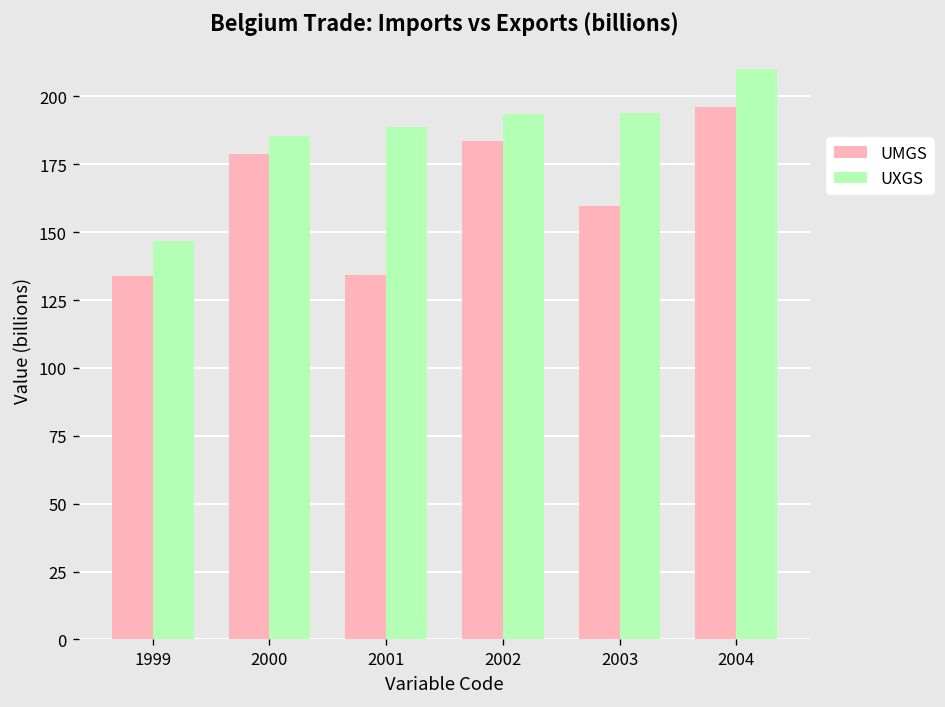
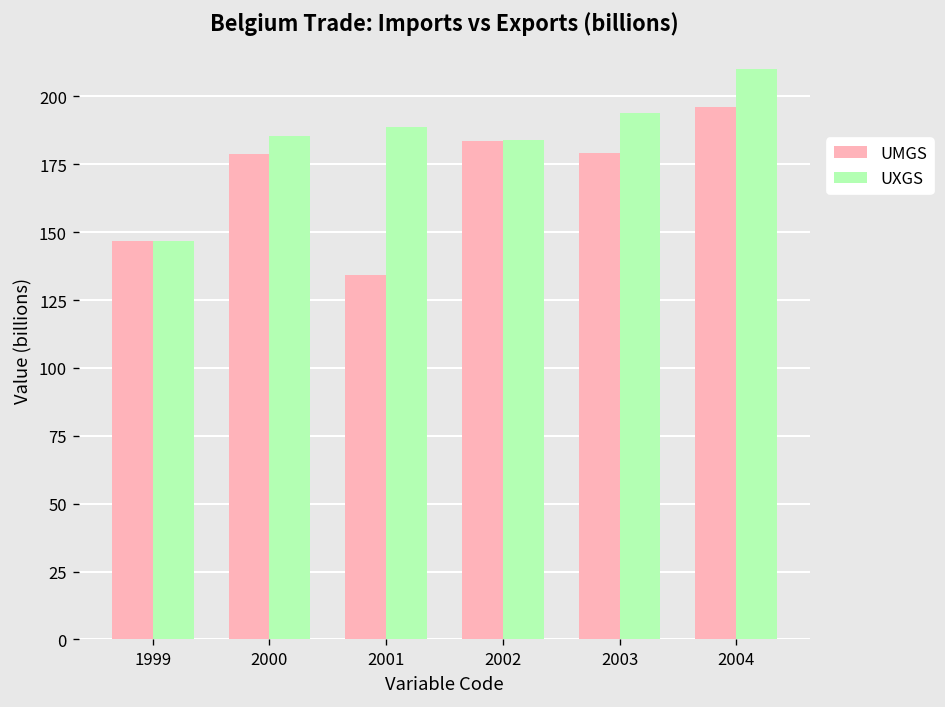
  {
    "UMGS": {
-     "1999": 134,
+     "1999": 147,
      "2000": 179,
      "2001": 134,
      "2002": 184,
-     "2003": 160,
+     "2003": 179,
      "2004": 196
    },
    "UXGS": {
      "1999": 147,
      "2000": 186,
      "2001": 189,
-     "2002": 193,
+     "2002": 184,
      "2003": 194,
      "2004": 210
    }
  }
